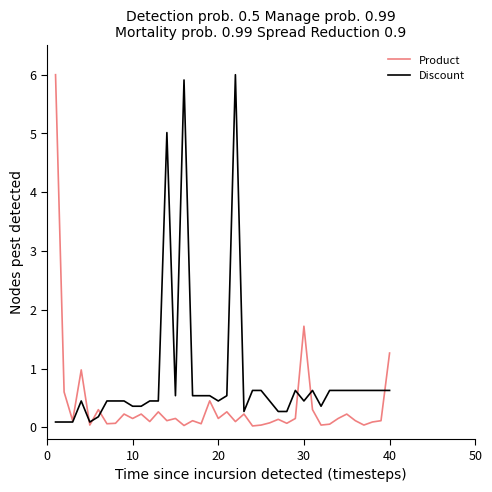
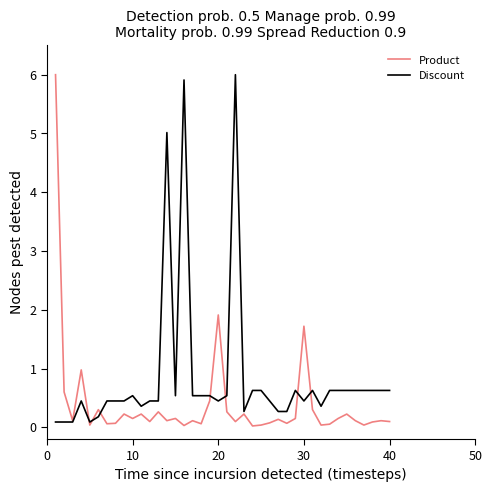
  {
    "Product": {
      "10": 0.1,
-     "20": 0.2,
+     "20": 1.9,
      "30": 1.7,
-     "40": 1.3
+     "40": 0.1
    },
    "Discount": {
-     "10": 0.4,
+     "10": 0.5,
      "20": 0.4,
      "30": 0.4,
      "40": 0.6
    }
  }
